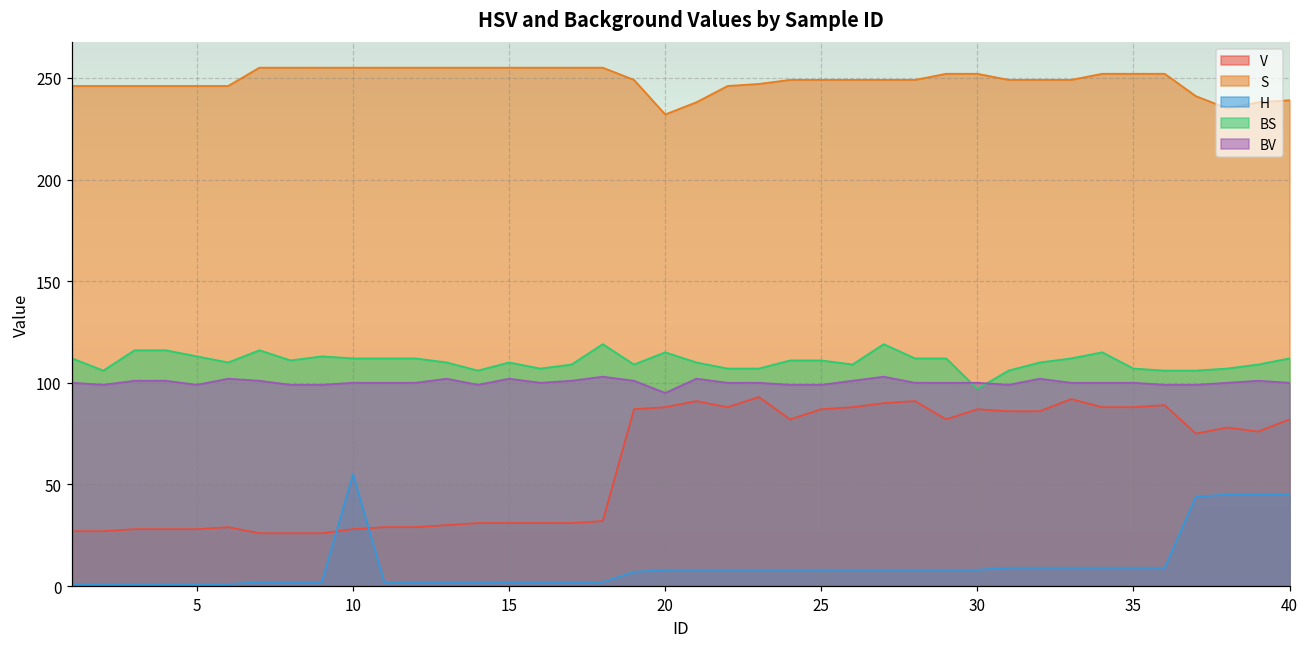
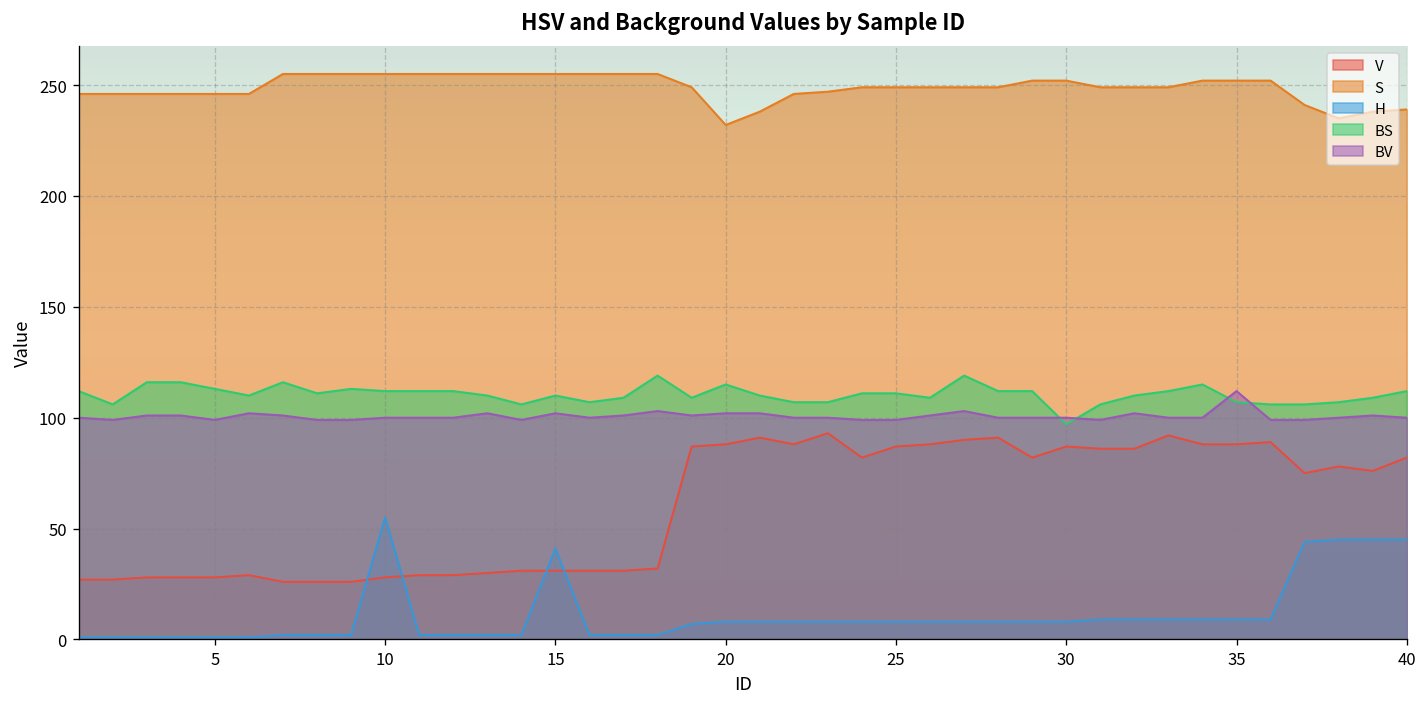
  {
    "H": {
      "5": 1,
      "10": 55,
-     "15": 2,
+     "15": 41,
      "20": 8,
      "25": 8,
      "30": 8,
      "35": 9,
      "40": 45
    },
    "BS": {
      "5": 113,
      "10": 112,
      "15": 110,
      "20": 115,
      "25": 111,
      "30": 97,
      "35": 107,
      "40": 112
    },
    "BV": {
      "5": 99,
      "10": 100,
      "15": 102,
-     "20": 95,
+     "20": 102,
      "25": 99,
      "30": 100,
-     "35": 100,
+     "35": 112,
      "40": 100
    }
  }
